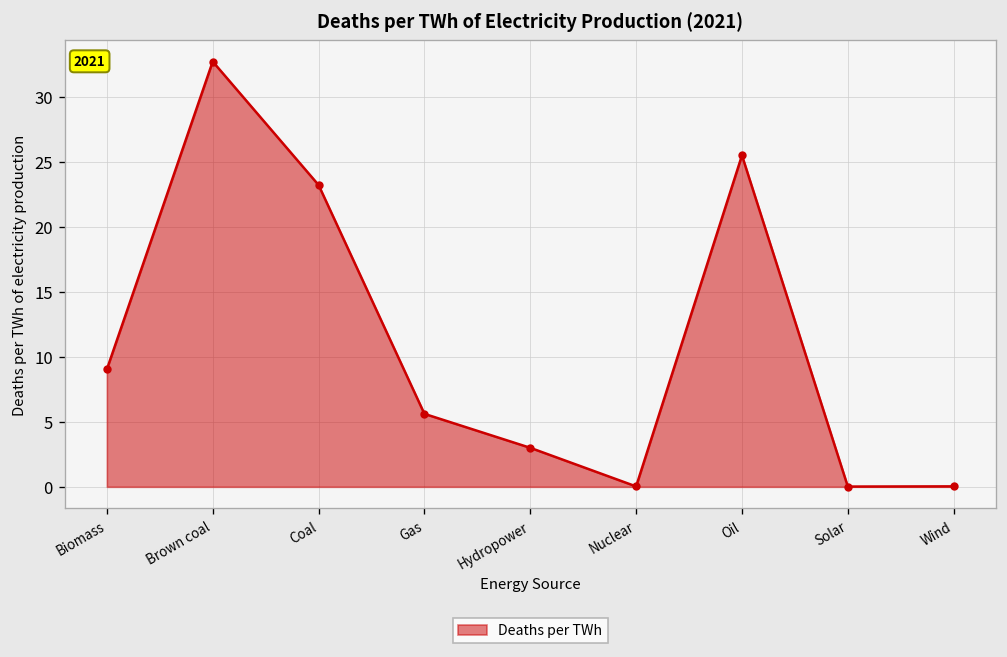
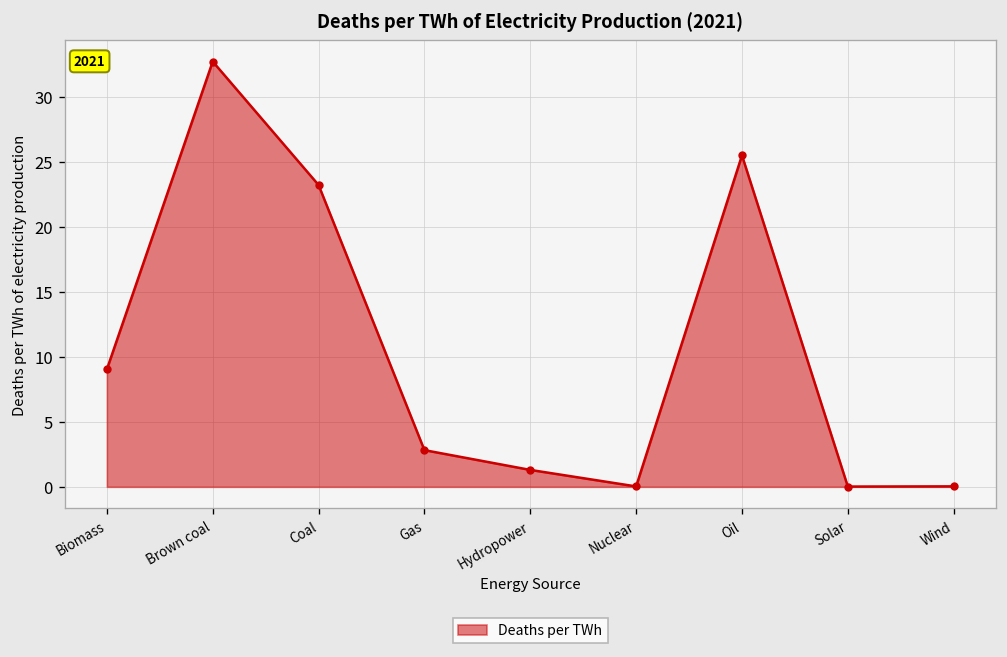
  {
    "Biomass": 9.0,
    "Brown coal": 32.7,
    "Coal": 23.2,
-   "Gas": 5.6,
-   "Hydropower": 3.0,
+   "Gas": 2.8,
+   "Hydropower": 1.3,
    "Nuclear": 0.0,
    "Oil": 25.5,
    "Solar": 0.0,
    "Wind": 0.0
  }
